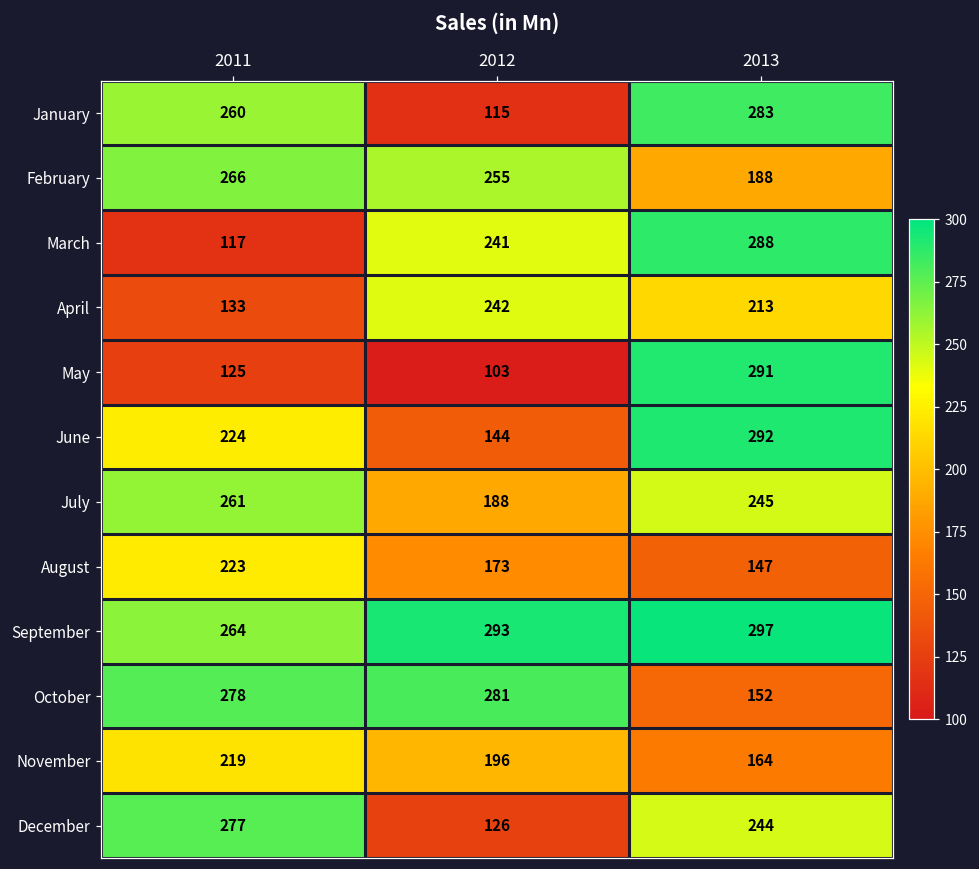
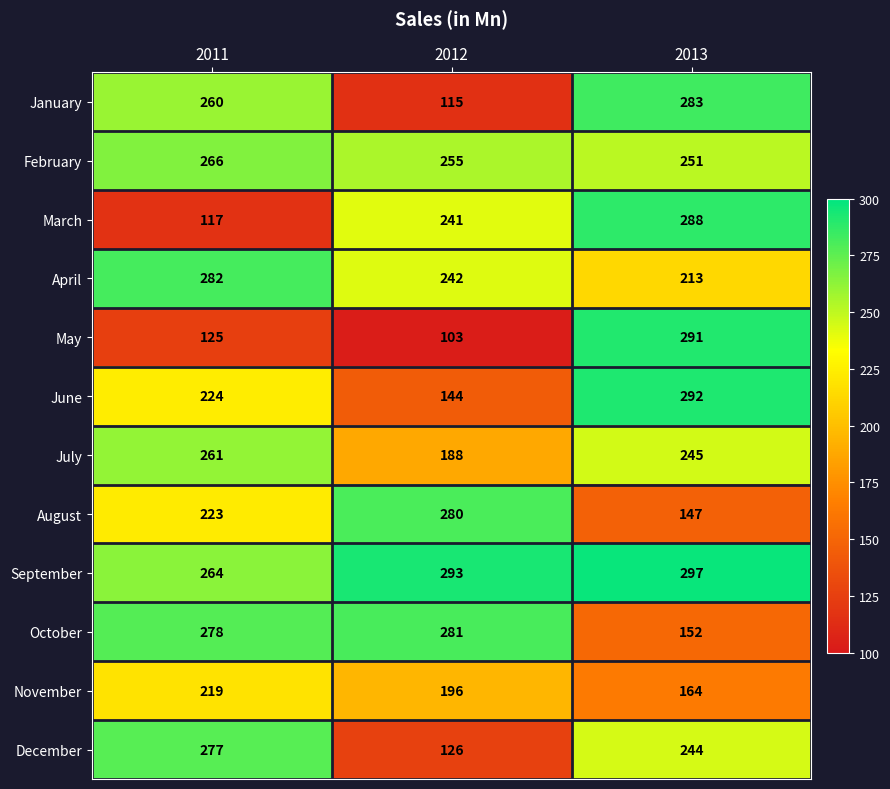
  {
    "January": {
      "2011": 260,
      "2012": 115,
      "2013": 283
    },
    "February": {
      "2011": 266,
      "2012": 255,
-     "2013": 188
+     "2013": 251
    },
    "March": {
      "2011": 117,
      "2012": 241,
      "2013": 288
    },
    "April": {
-     "2011": 133,
+     "2011": 282,
      "2012": 242,
      "2013": 213
    },
    "May": {
      "2011": 125,
      "2012": 103,
      "2013": 291
    },
    "June": {
      "2011": 224,
      "2012": 144,
      "2013": 292
    },
    "July": {
      "2011": 261,
      "2012": 188,
      "2013": 245
    },
    "August": {
      "2011": 223,
-     "2012": 173,
+     "2012": 280,
      "2013": 147
    },
    "September": {
      "2011": 264,
      "2012": 293,
      "2013": 297
    },
    "October": {
      "2011": 278,
      "2012": 281,
      "2013": 152
    },
    "November": {
      "2011": 219,
      "2012": 196,
      "2013": 164
    },
    "December": {
      "2011": 277,
      "2012": 126,
      "2013": 244
    }
  }
